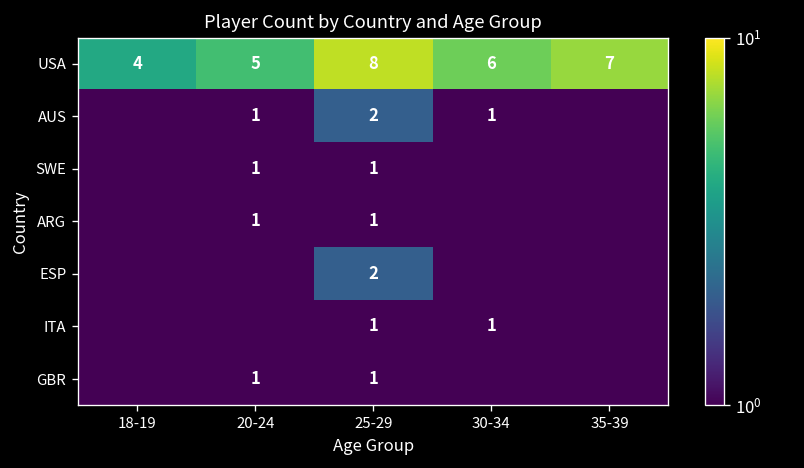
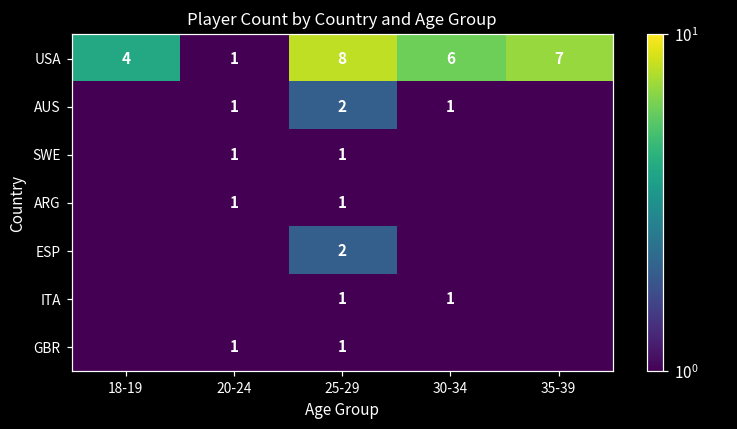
  {
    "USA": {
      "18-19": 4,
-     "20-24": 5,
+     "20-24": 1,
      "25-29": 8,
      "30-34": 6,
      "35-39": 7
    },
    "AUS": {
      "20-24": 1,
      "25-29": 2,
      "30-34": 1
    },
    "SWE": {
      "20-24": 1,
      "25-29": 1
    },
    "ARG": {
      "20-24": 1,
      "25-29": 1
    },
    "ESP": {
      "25-29": 2
    },
    "ITA": {
      "25-29": 1,
      "30-34": 1
    },
    "GBR": {
      "20-24": 1,
      "25-29": 1
    }
  }
